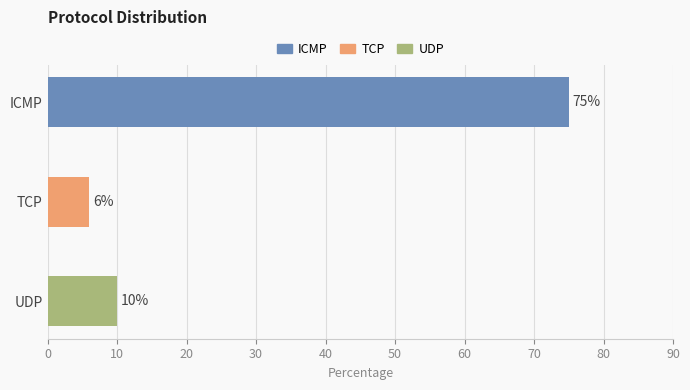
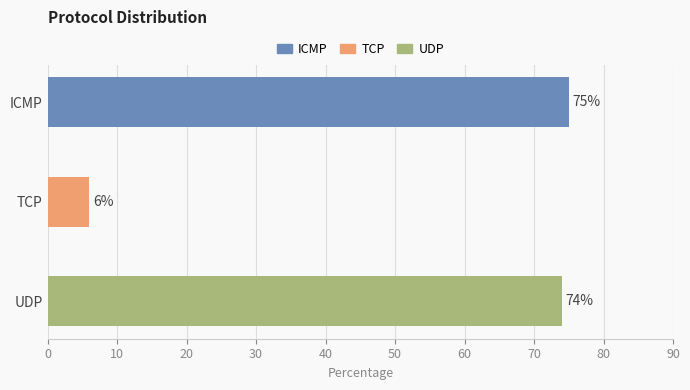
  {
    "ICMP": "75%",
    "TCP": "6%",
-   "UDP": "10%"
+   "UDP": "74%"
  }
